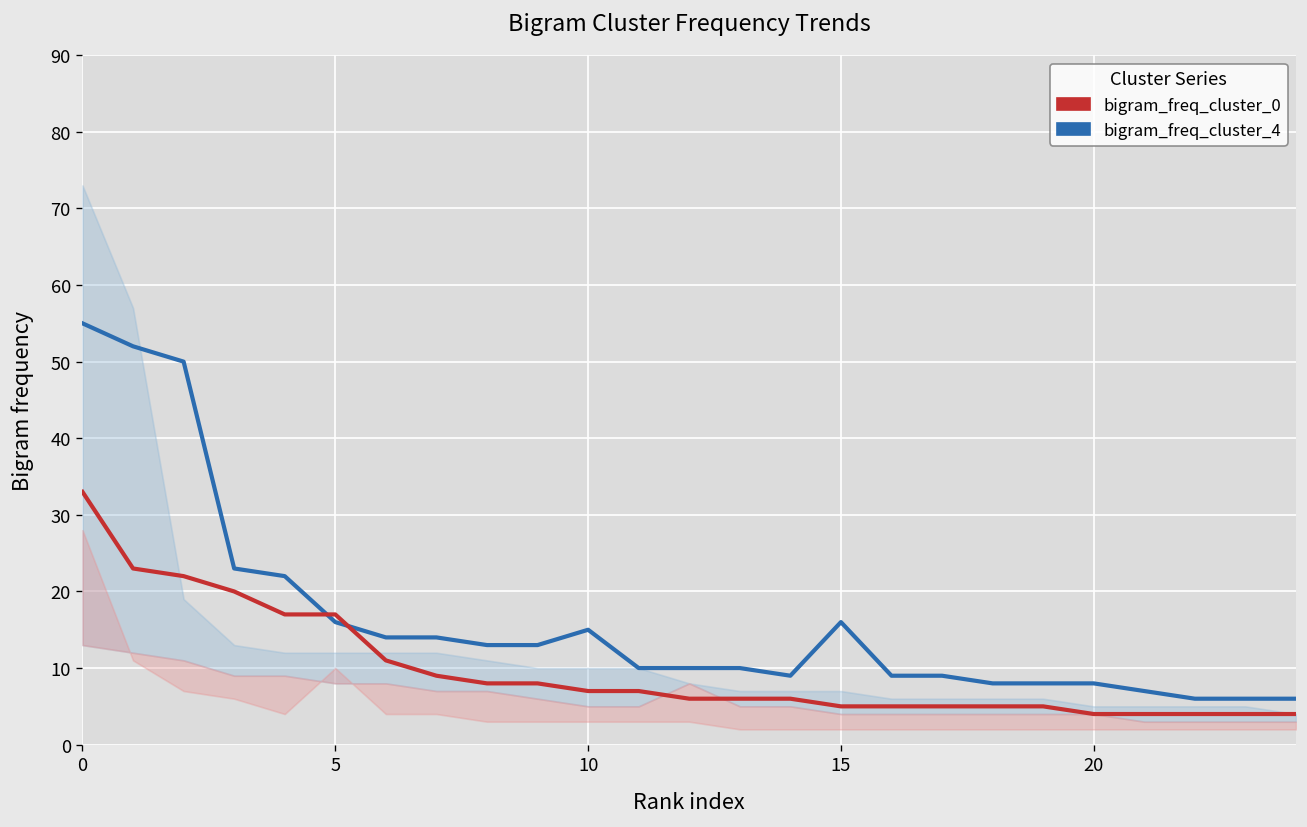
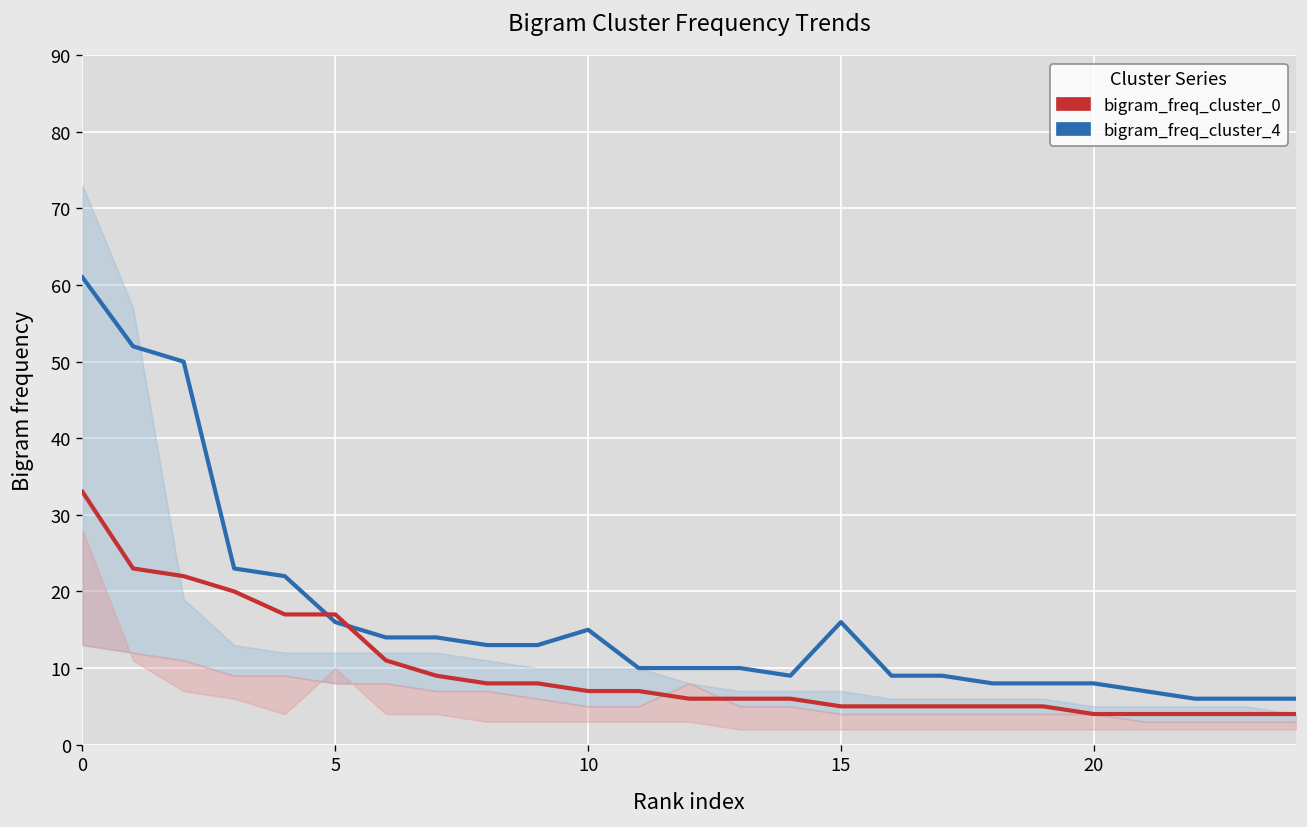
  {
    "bigram_freq_cluster_4": {
-     "0": 55,
+     "0": 61,
      "5": 16,
      "10": 15,
      "15": 16,
      "20": 8
    },
    "bigram_freq_cluster_0": {
      "0": 33,
      "5": 17,
      "10": 7,
      "15": 5
    }
  }
